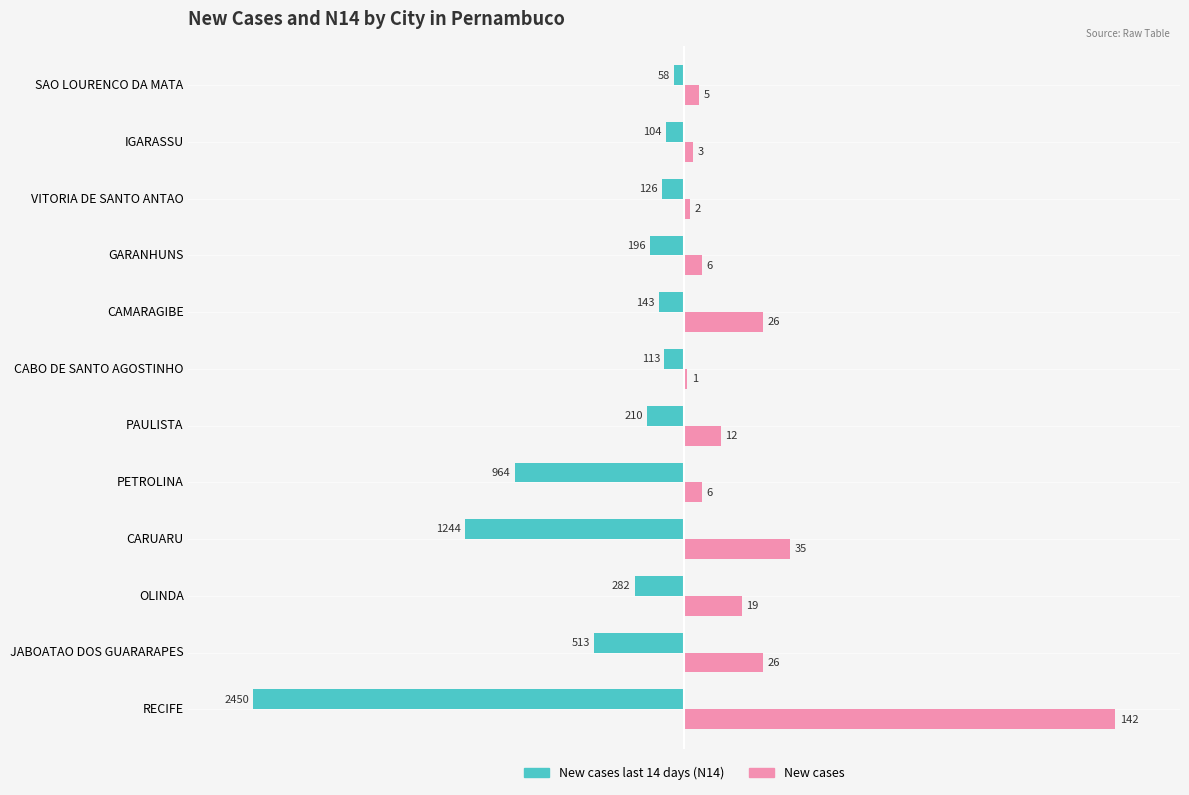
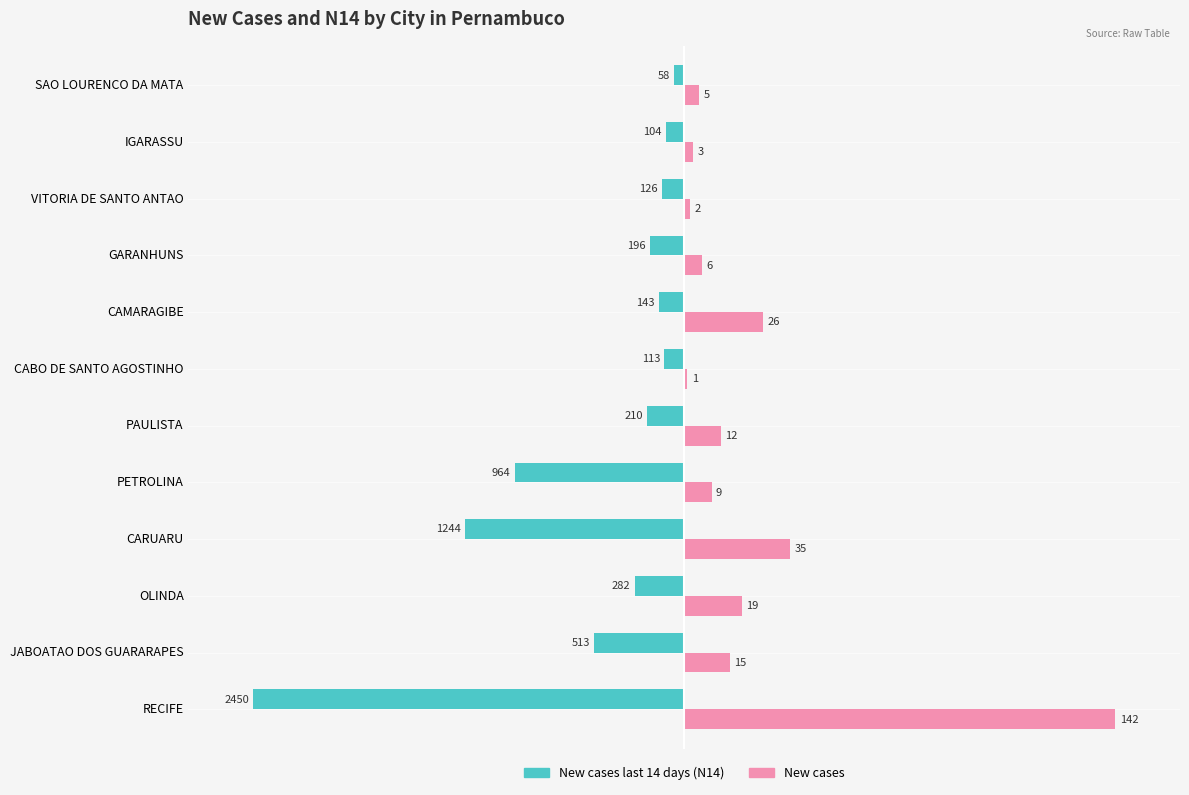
  {
    "New cases": {
      "CABO DE SANTO AGOSTINHO": 1,
-     "PETROLINA": 6,
-     "JABOATAO DOS GUARARAPES": 26
+     "PETROLINA": 9,
+     "JABOATAO DOS GUARARAPES": 15
    }
  }
